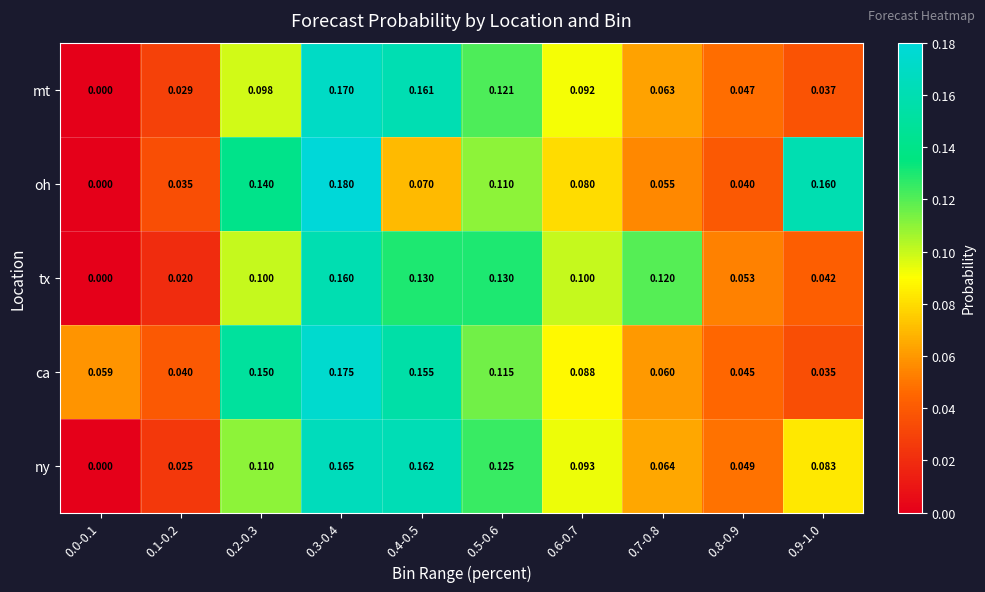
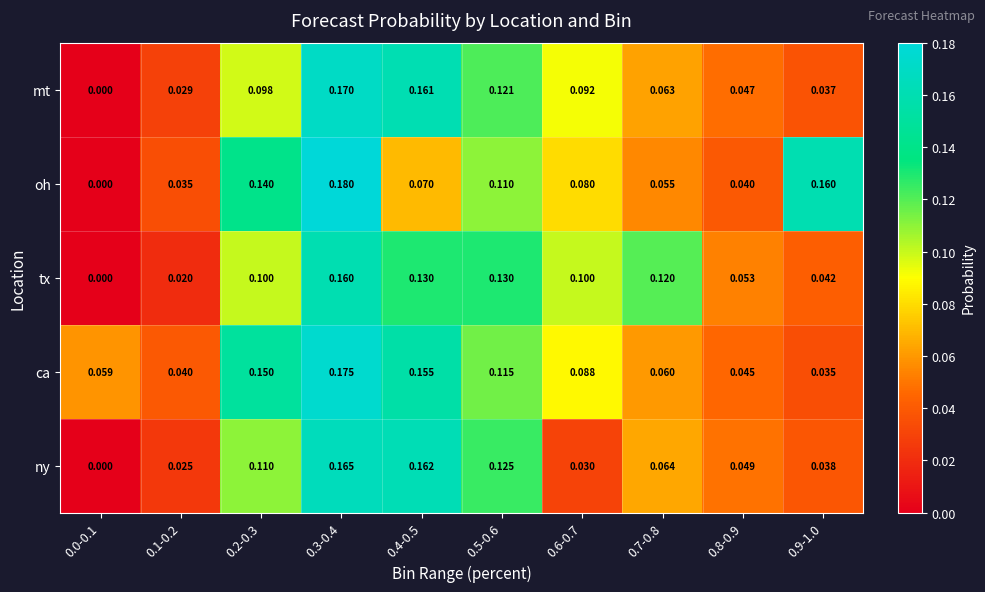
  {
    "mt": {
      "0.0-0.1": 0.000,
      "0.1-0.2": 0.029,
      "0.2-0.3": 0.098,
      "0.3-0.4": 0.170,
      "0.4-0.5": 0.161,
      "0.5-0.6": 0.121,
      "0.6-0.7": 0.092,
      "0.7-0.8": 0.063,
      "0.8-0.9": 0.047,
      "0.9-1.0": 0.037
    },
    "oh": {
      "0.0-0.1": 0.000,
      "0.1-0.2": 0.035,
      "0.2-0.3": 0.140,
      "0.3-0.4": 0.180,
      "0.4-0.5": 0.070,
      "0.5-0.6": 0.110,
      "0.6-0.7": 0.080,
      "0.7-0.8": 0.055,
      "0.8-0.9": 0.040,
      "0.9-1.0": 0.160
    },
    "tx": {
      "0.0-0.1": 0.000,
      "0.1-0.2": 0.020,
      "0.2-0.3": 0.100,
      "0.3-0.4": 0.160,
      "0.4-0.5": 0.130,
      "0.5-0.6": 0.130,
      "0.6-0.7": 0.100,
      "0.7-0.8": 0.120,
      "0.8-0.9": 0.053,
      "0.9-1.0": 0.042
    },
    "ca": {
      "0.0-0.1": 0.059,
      "0.1-0.2": 0.040,
      "0.2-0.3": 0.150,
      "0.3-0.4": 0.175,
      "0.4-0.5": 0.155,
      "0.5-0.6": 0.115,
      "0.6-0.7": 0.088,
      "0.7-0.8": 0.060,
      "0.8-0.9": 0.045,
      "0.9-1.0": 0.035
    },
    "ny": {
      "0.0-0.1": 0.000,
      "0.1-0.2": 0.025,
      "0.2-0.3": 0.110,
      "0.3-0.4": 0.165,
      "0.4-0.5": 0.162,
      "0.5-0.6": 0.125,
-     "0.6-0.7": 0.093,
+     "0.6-0.7": 0.030,
      "0.7-0.8": 0.064,
      "0.8-0.9": 0.049,
-     "0.9-1.0": 0.083
+     "0.9-1.0": 0.038
    }
  }
